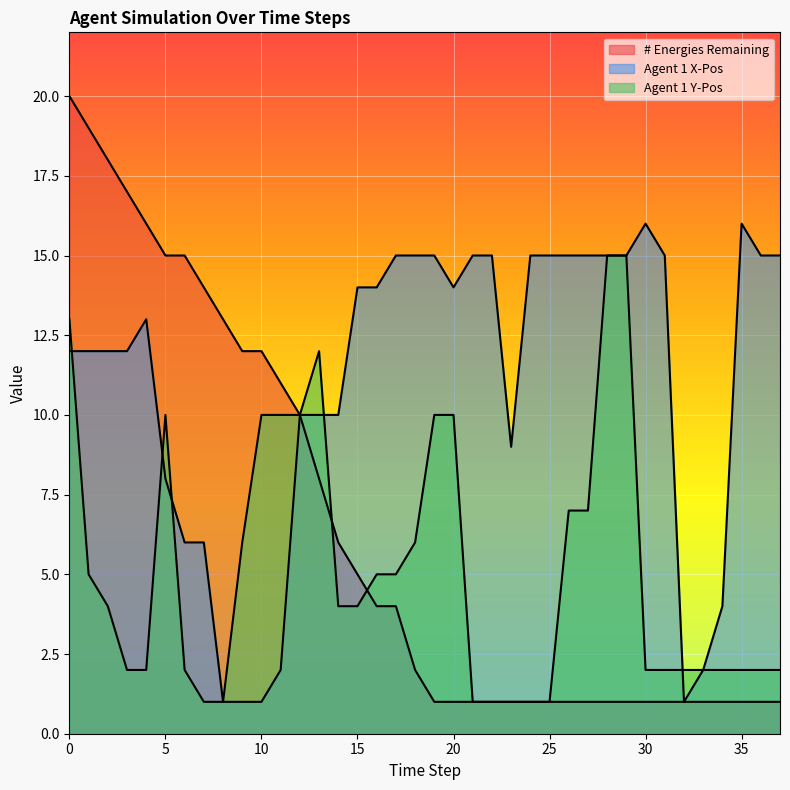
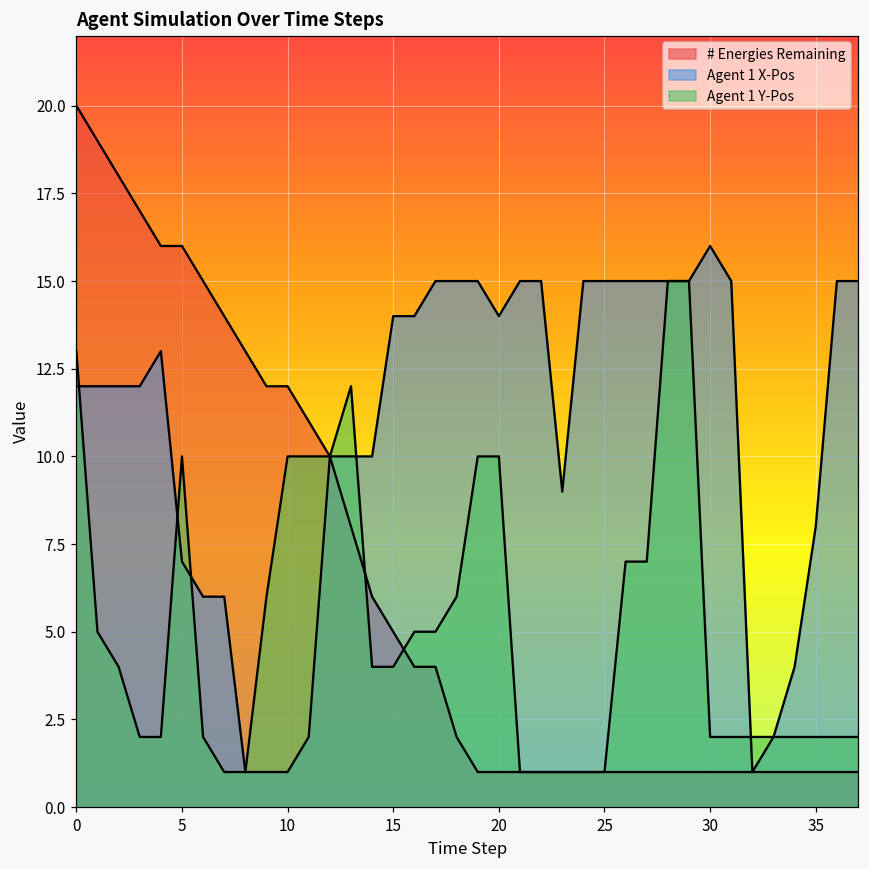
  {
    "# Energies Remaining": {
      "0": 20,
-     "5": 15,
+     "5": 16,
      "10": 12,
      "15": 5,
      "20": 1,
      "30": 1,
      "35": 1
    },
    "Agent 1 X-Pos": {
      "0": 12,
-     "5": 8,
+     "5": 7,
      "10": 1,
      "15": 14,
      "20": 14,
      "25": 15,
      "30": 16,
-     "35": 16
+     "35": 8
    },
    "Agent 1 Y-Pos": {
      "0": 13,
      "5": 10,
      "10": 10,
      "15": 4,
      "20": 10,
      "30": 2,
      "35": 2
    }
  }
